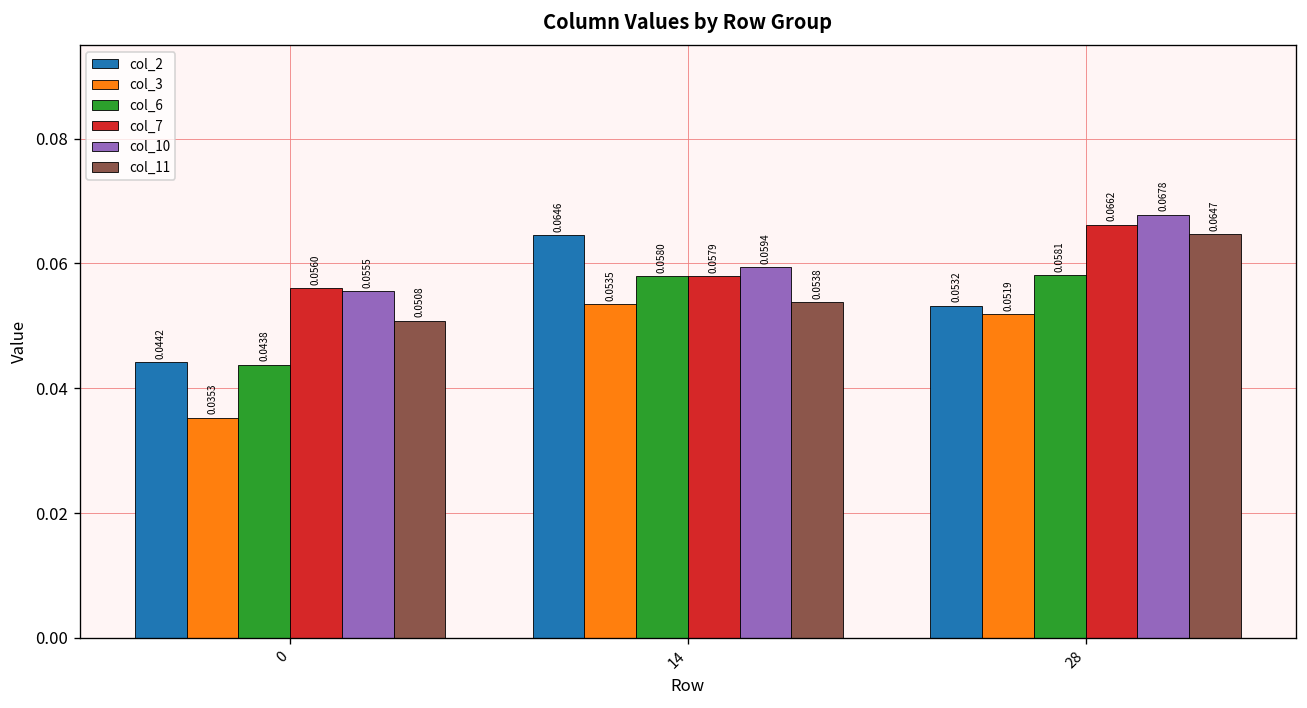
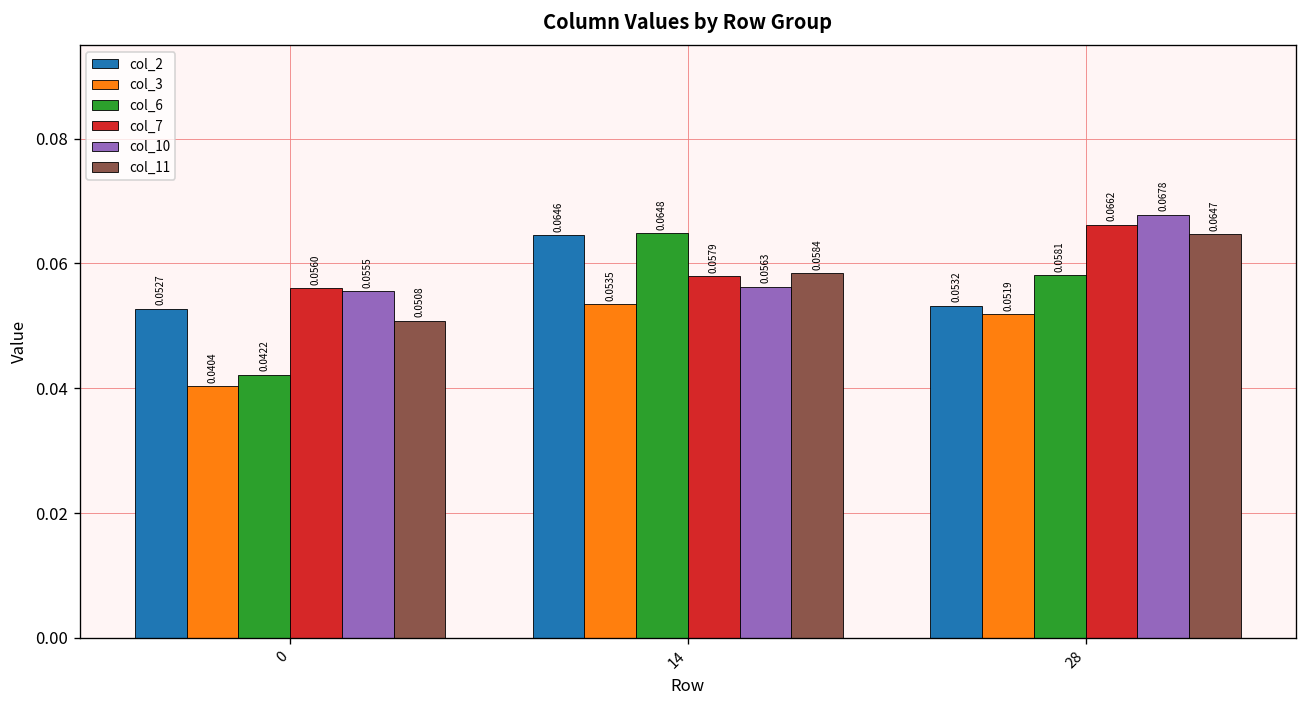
  {
    "col_2": {
-     "0": 0.0442,
+     "0": 0.0527,
      "14": 0.0646,
      "28": 0.0532
    },
    "col_3": {
-     "0": 0.0353,
+     "0": 0.0404,
      "14": 0.0535,
      "28": 0.0519
    },
    "col_6": {
-     "0": 0.0438,
-     "14": 0.0580,
+     "0": 0.0422,
+     "14": 0.0648,
      "28": 0.0581
    },
    "col_7": {
      "0": 0.0560,
      "14": 0.0579,
      "28": 0.0662
    },
    "col_10": {
      "0": 0.0555,
-     "14": 0.0594,
+     "14": 0.0563,
      "28": 0.0678
    },
    "col_11": {
      "0": 0.0508,
-     "14": 0.0538,
+     "14": 0.0584,
      "28": 0.0647
    }
  }
